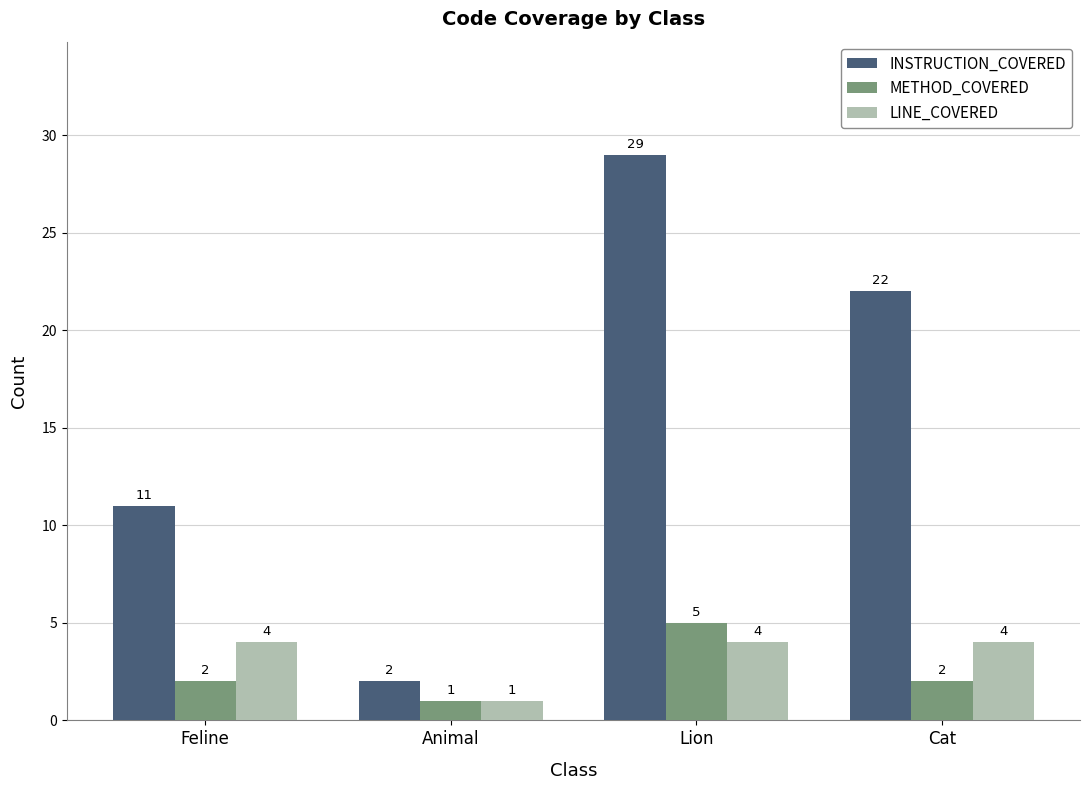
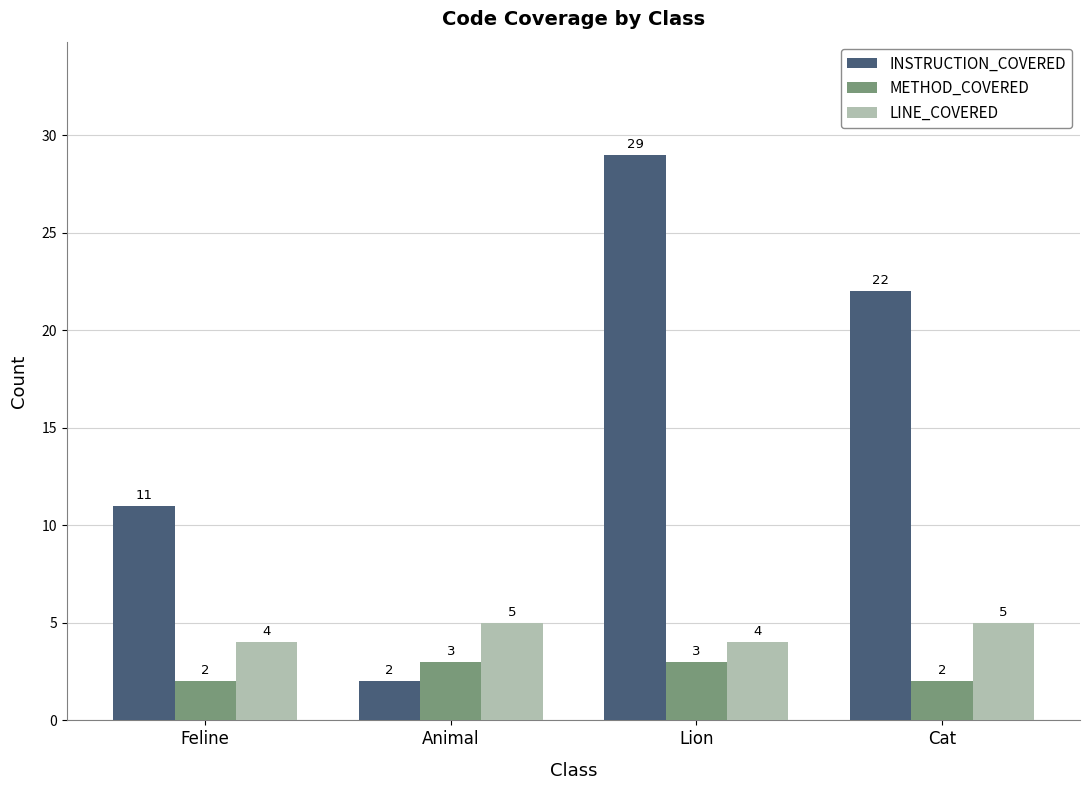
  {
    "INSTRUCTION_COVERED": {
      "Feline": 11,
      "Animal": 2,
      "Lion": 29,
      "Cat": 22
    },
    "METHOD_COVERED": {
      "Feline": 2,
-     "Animal": 1,
-     "Lion": 5,
+     "Animal": 3,
+     "Lion": 3,
      "Cat": 2
    },
    "LINE_COVERED": {
      "Feline": 4,
-     "Animal": 1,
+     "Animal": 5,
      "Lion": 4,
-     "Cat": 4
+     "Cat": 5
    }
  }
